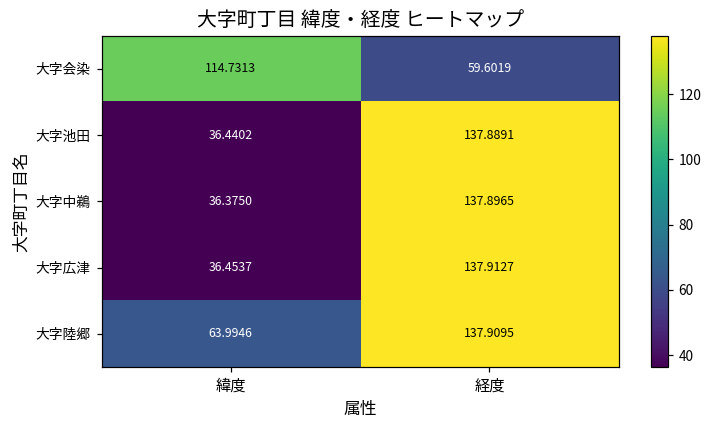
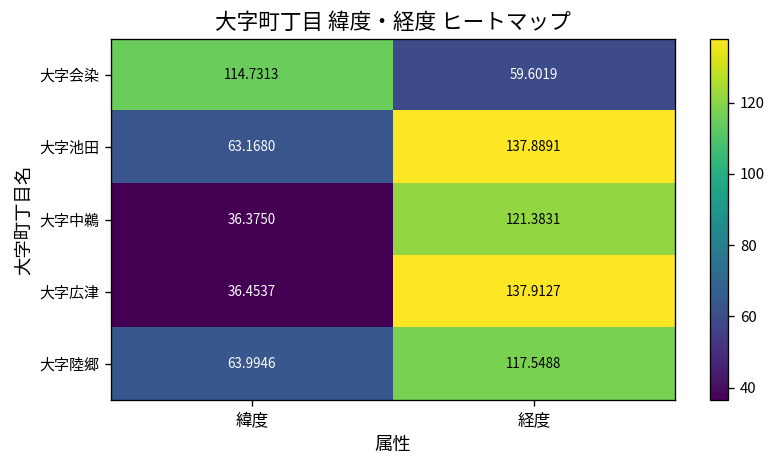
  {
    "大字会染": {
      "緯度": 114.7313,
      "経度": 59.6019
    },
    "大字池田": {
-     "緯度": 36.4402,
+     "緯度": 63.1680,
      "経度": 137.8891
    },
    "大字中鵜": {
      "緯度": 36.3750,
-     "経度": 137.8965
+     "経度": 121.3831
    },
    "大字広津": {
      "緯度": 36.4537,
      "経度": 137.9127
    },
    "大字陸郷": {
      "緯度": 63.9946,
-     "経度": 137.9095
+     "経度": 117.5488
    }
  }
